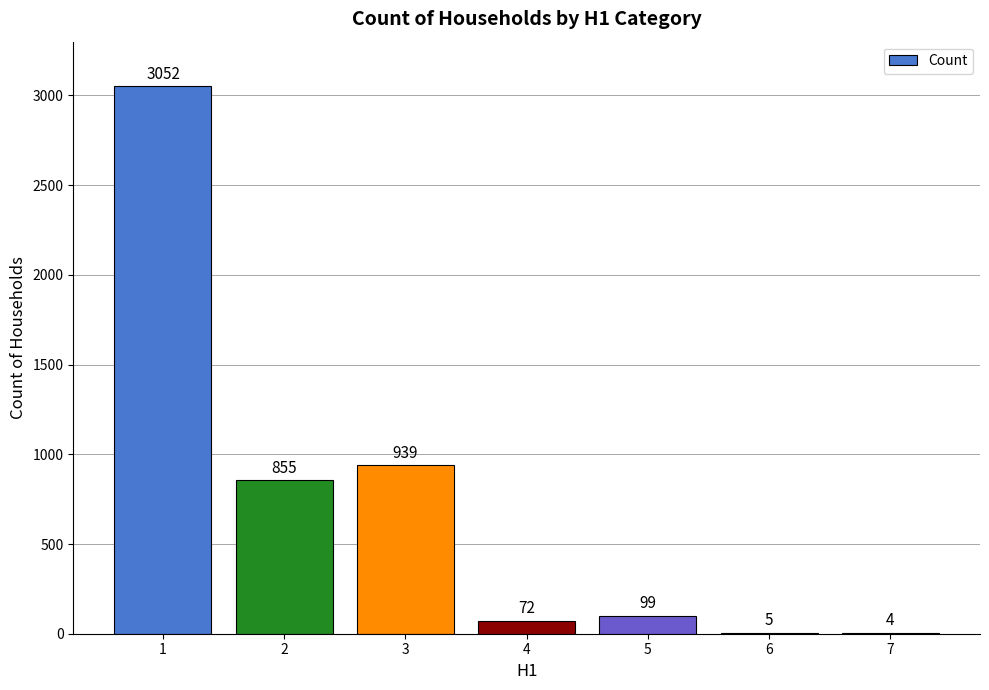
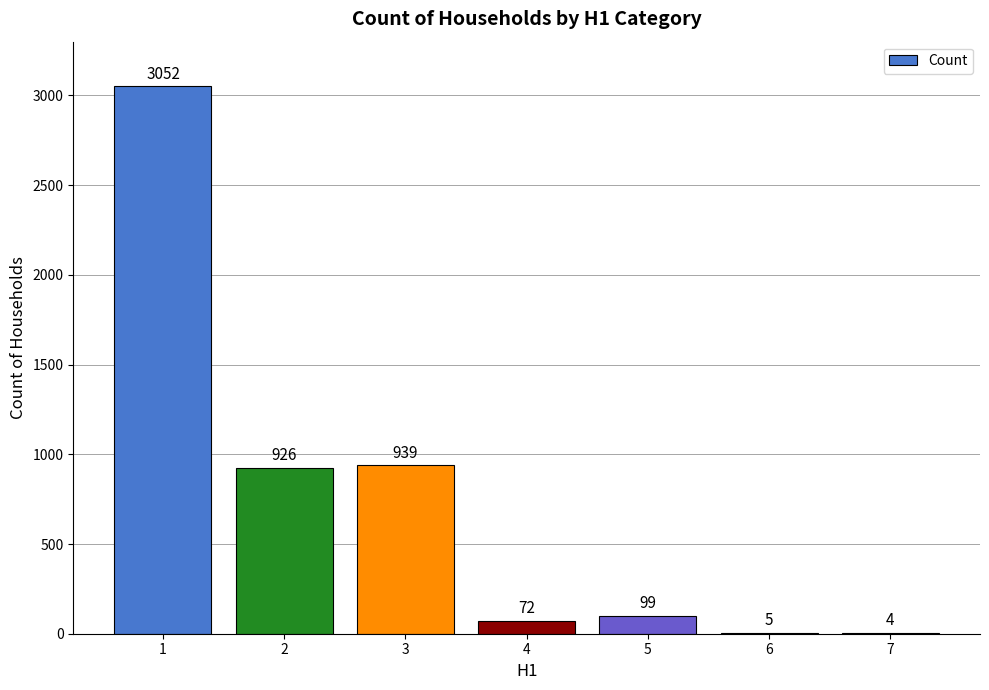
  {
    "1": 3052,
-   "2": 855,
+   "2": 926,
    "3": 939,
    "4": 72,
    "5": 99,
    "6": 5,
    "7": 4
  }
